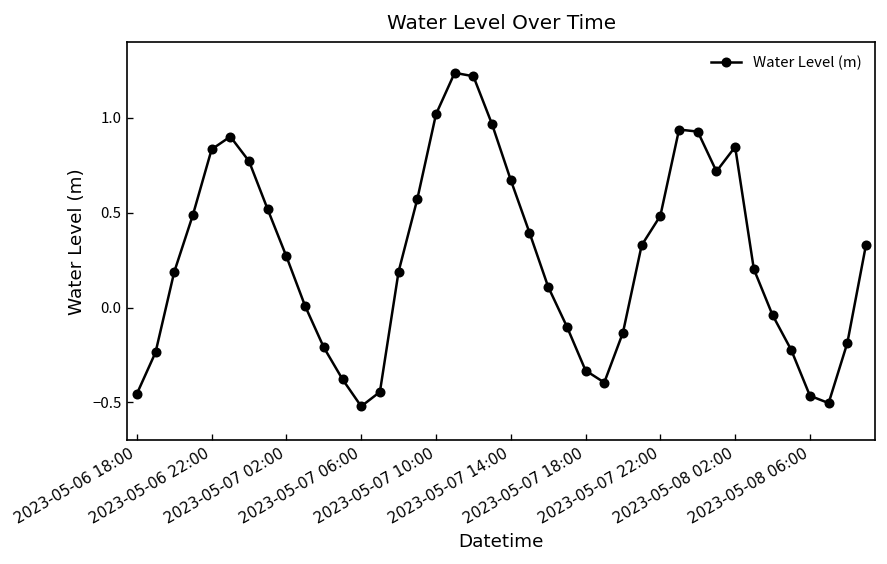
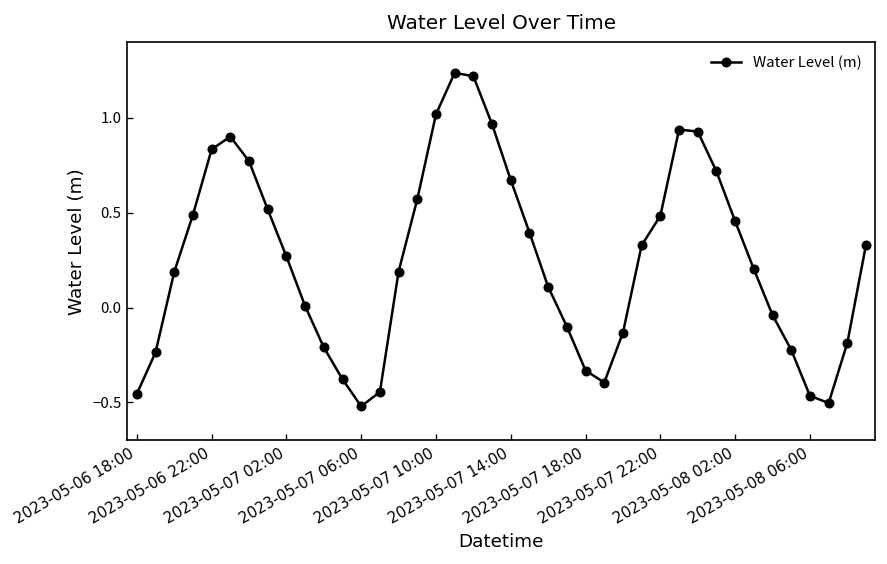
  {
    "2023-05-06 18:00": -0.46,
    "2023-05-06 22:00": 0.83,
    "2023-05-07 02:00": 0.27,
    "2023-05-07 06:00": -0.52,
    "2023-05-07 10:00": 1.02,
    "2023-05-07 14:00": 0.67,
    "2023-05-07 18:00": -0.33,
    "2023-05-07 22:00": 0.48,
-   "2023-05-08 02:00": 0.85,
+   "2023-05-08 02:00": 0.46,
    "2023-05-08 06:00": -0.46
  }
